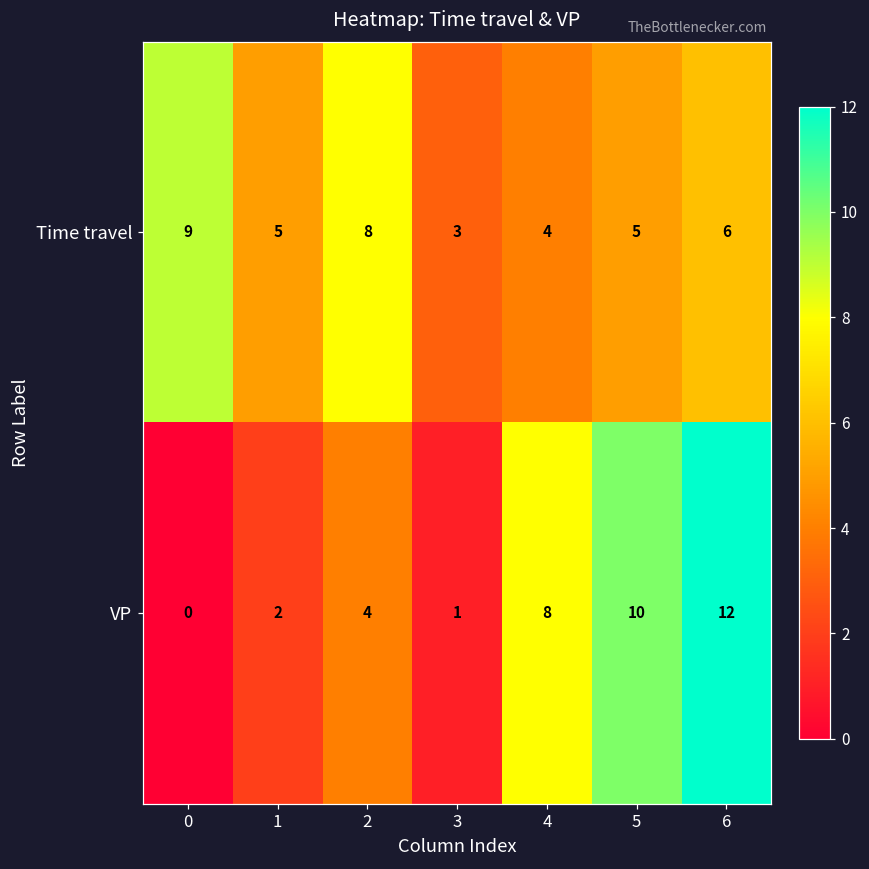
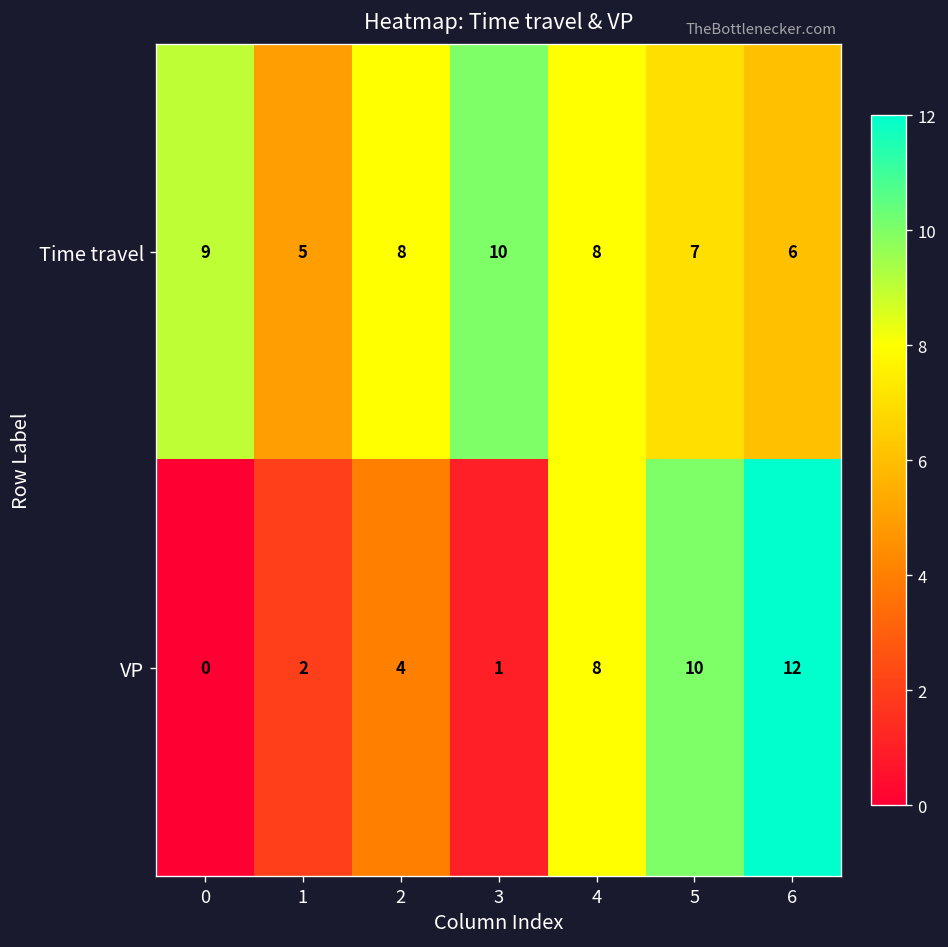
  {
    "Time travel": {
      "0": 9,
      "1": 5,
      "2": 8,
-     "3": 3,
-     "4": 4,
-     "5": 5,
+     "3": 10,
+     "4": 8,
+     "5": 7,
      "6": 6
    },
    "VP": {
      "0": 0,
      "1": 2,
      "2": 4,
      "3": 1,
      "4": 8,
      "5": 10,
      "6": 12
    }
  }
